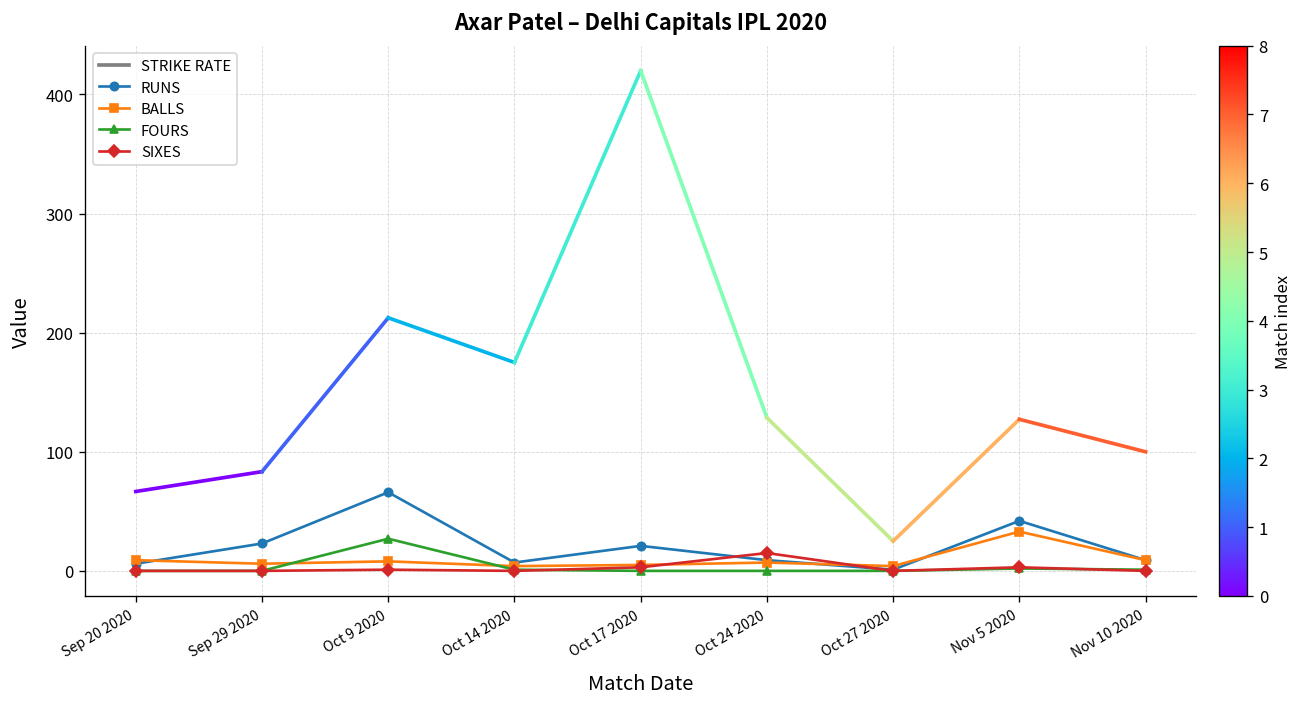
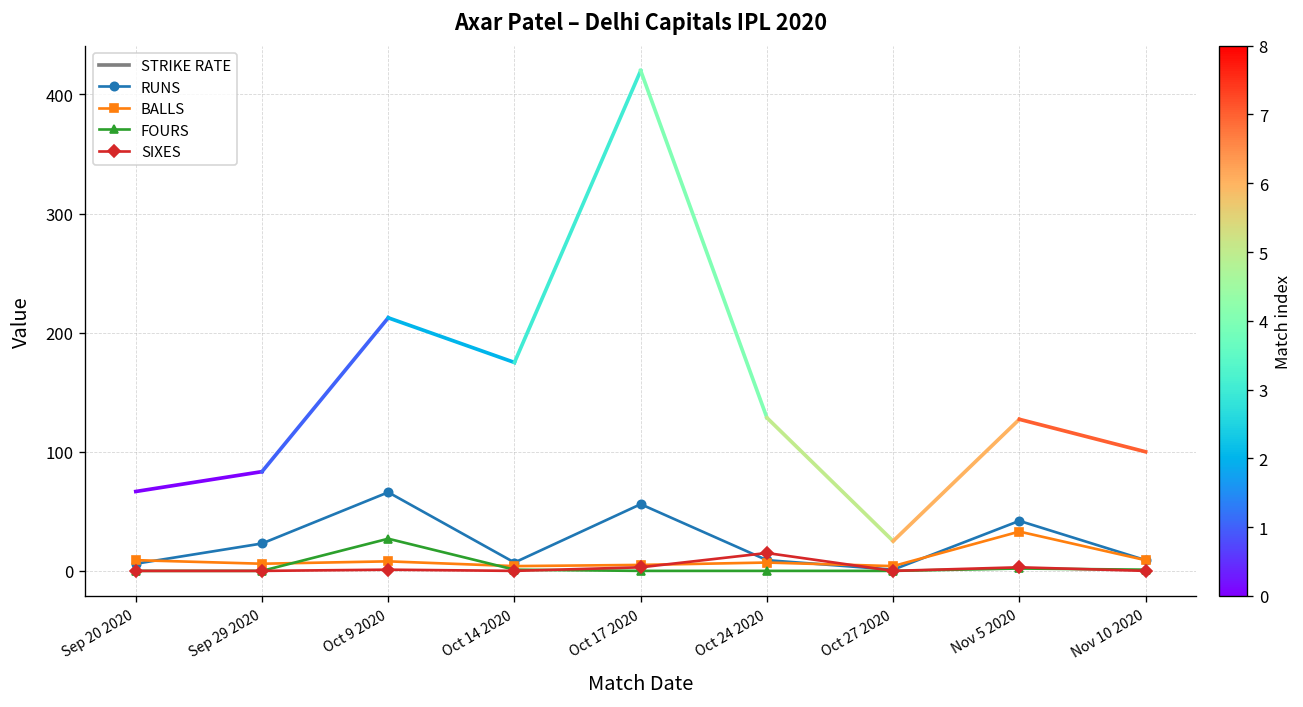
  {
    "RUNS": {
      "Sep 20 2020": 10,
      "Sep 29 2020": 20,
      "Oct 9 2020": 70,
      "Oct 14 2020": 10,
-     "Oct 17 2020": 20,
+     "Oct 17 2020": 60,
      "Nov 5 2020": 40
    },
    "FOURS": {
      "Oct 9 2020": 30,
      "Oct 17 2020": 0,
      "Oct 24 2020": 0
    },
    "SIXES": {
      "Oct 9 2020": 0,
      "Oct 24 2020": 20
    }
  }
